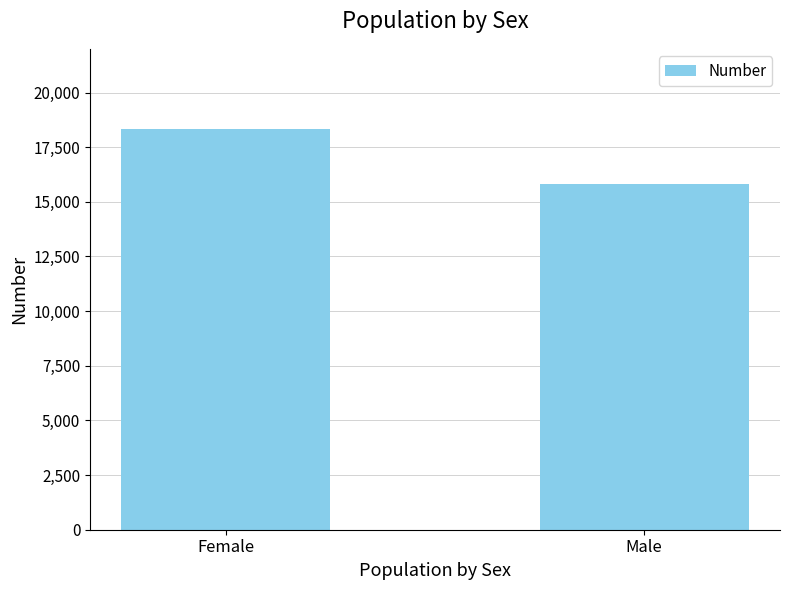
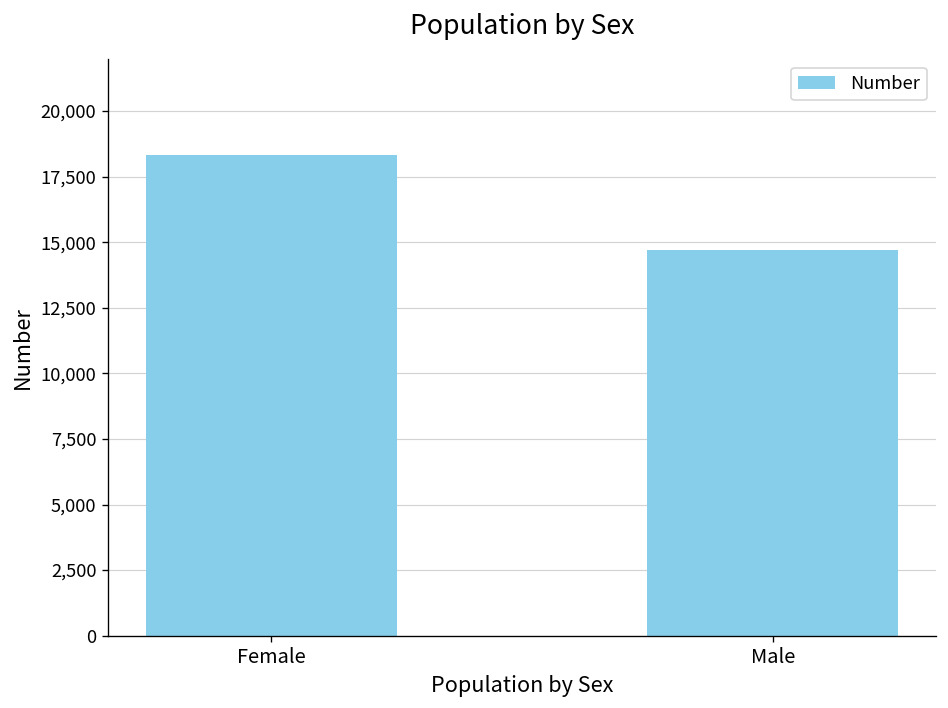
  {
    "Female": "18,300",
-   "Male": "15,800"
+   "Male": "14,700"
  }
